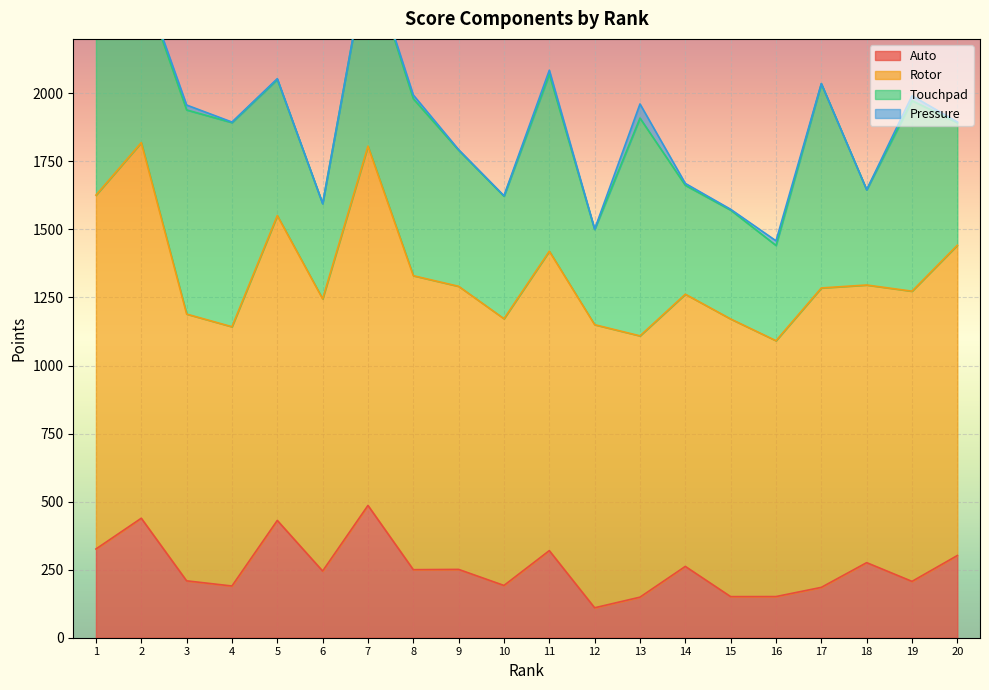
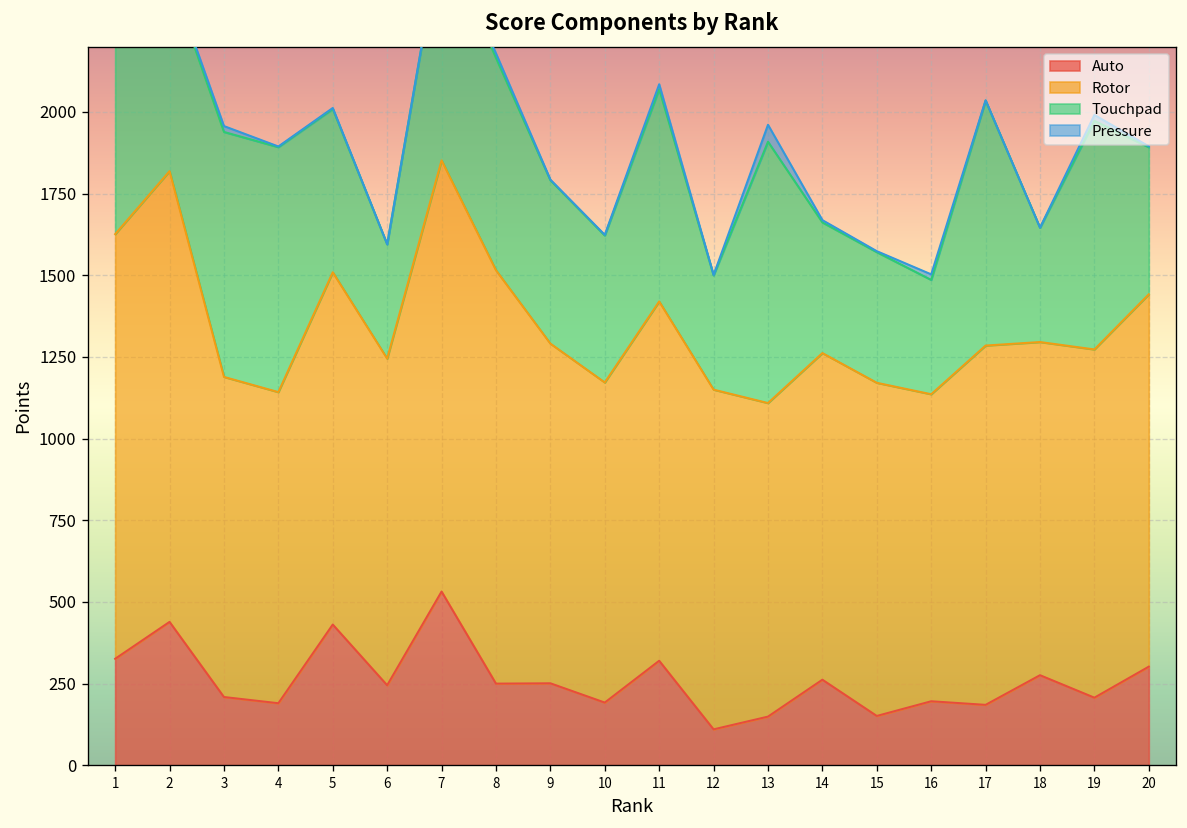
  {
    "Auto": {
      "1": 330,
      "2": 440,
      "3": 210,
      "4": 190,
      "5": 430,
      "6": 250,
-     "7": 490,
+     "7": 530,
      "8": 250,
      "9": 250,
      "10": 190,
      "11": 320,
      "12": 110,
      "13": 150,
      "14": 260,
      "15": 150,
-     "16": 150,
+     "16": 200,
      "17": 190,
      "18": 280,
      "19": 210,
      "20": 300
    },
    "Rotor": {
      "1": 1300,
      "2": 1380,
      "3": 980,
      "4": 950,
-     "5": 1120,
+     "5": 1080,
      "6": 1000,
      "7": 1320,
-     "8": 1080,
+     "8": 1270,
      "9": 1040,
      "10": 980,
      "11": 1100,
      "12": 1040,
      "13": 960,
      "14": 1000,
      "15": 1020,
      "16": 940,
      "17": 1100,
      "18": 1020,
      "19": 1070,
      "20": 1140
    },
    "Touchpad": {
      "3": 750,
      "8": 650,
      "11": 650,
      "13": 800,
      "16": 350
    },
    "Pressure": {
      "3": 20,
      "8": 10,
      "11": 20,
      "13": 50,
      "16": 20
    }
  }
